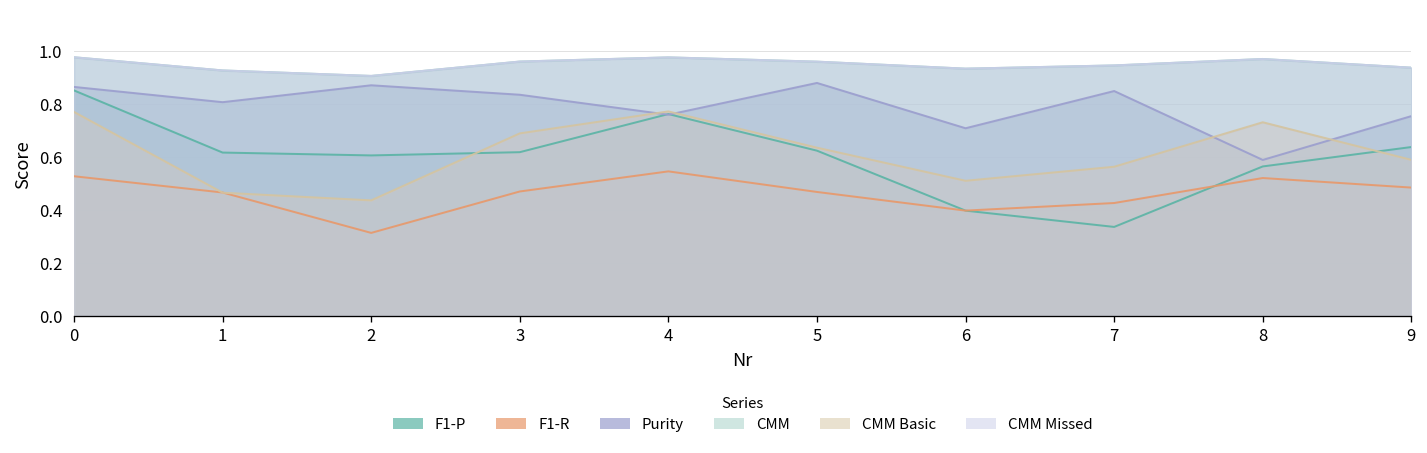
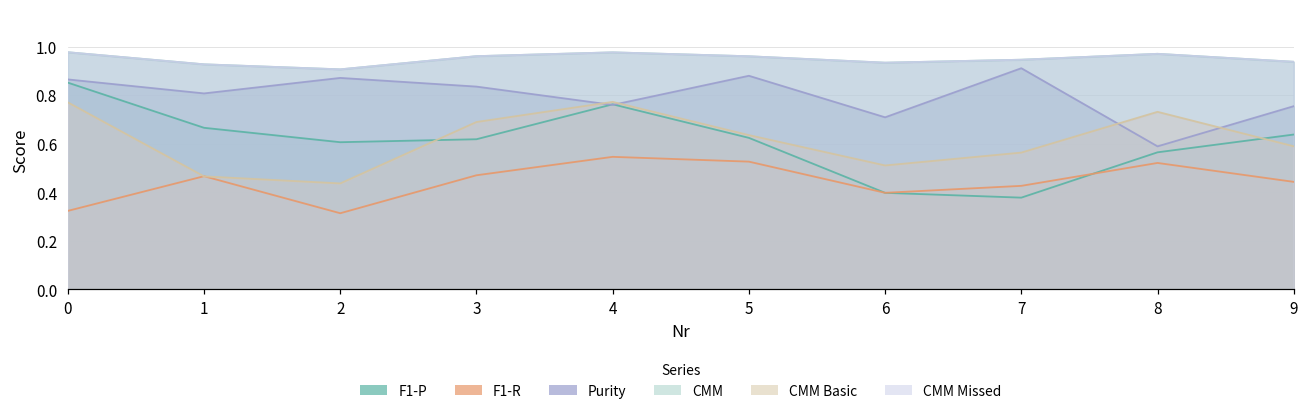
  {
    "F1-P": {
      "0": 0.85,
-     "1": 0.62,
+     "1": 0.67,
      "2": 0.61,
      "3": 0.62,
-     "7": 0.34,
+     "7": 0.38,
      "8": 0.56,
      "9": 0.64
    },
    "F1-R": {
-     "0": 0.53,
+     "0": 0.32,
      "2": 0.31,
      "3": 0.47,
      "4": 0.55,
-     "5": 0.47,
+     "5": 0.53,
      "7": 0.43,
      "8": 0.52,
-     "9": 0.48
+     "9": 0.44
    },
    "Purity": {
      "0": 0.86,
      "1": 0.81,
      "2": 0.87,
      "3": 0.83,
      "5": 0.88,
      "6": 0.71,
-     "7": 0.85,
+     "7": 0.91,
      "8": 0.59,
      "9": 0.75
    }
  }
